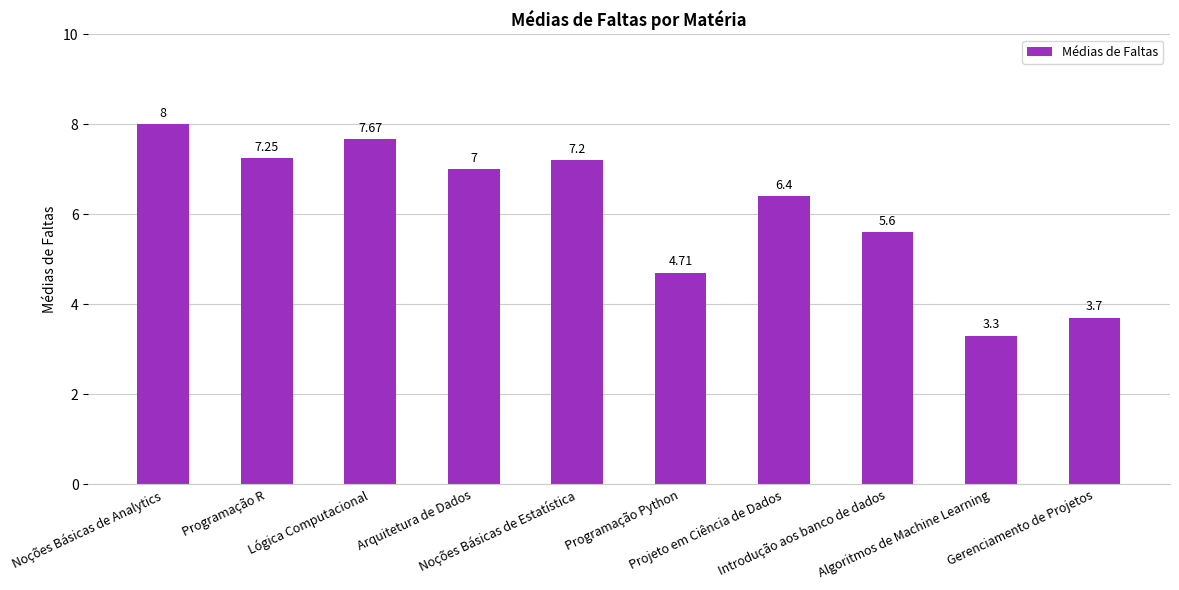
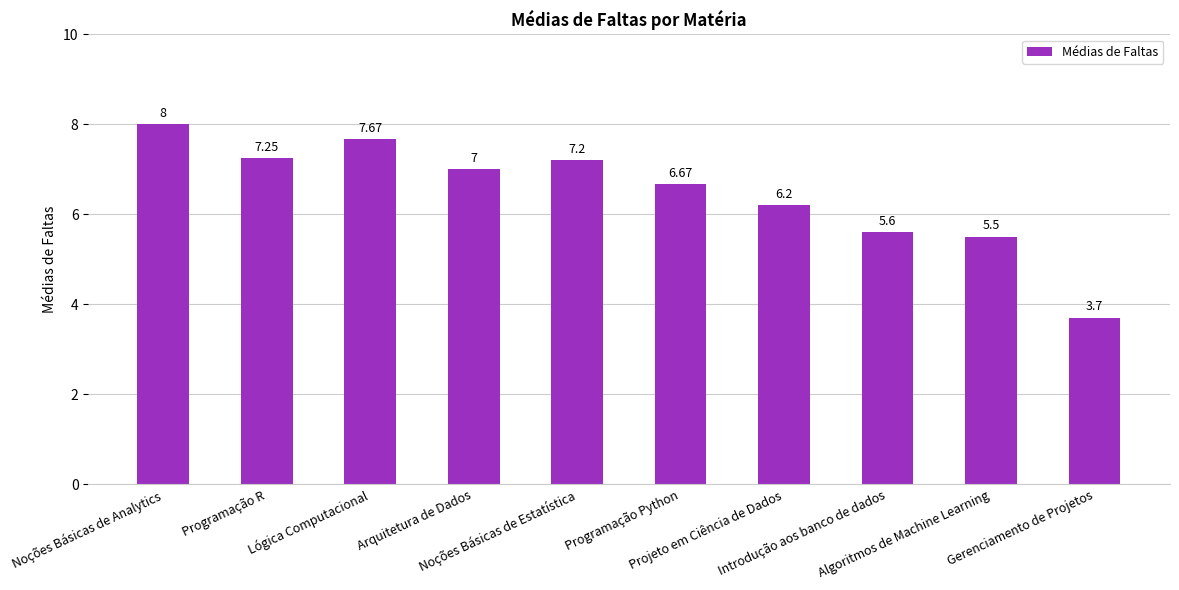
  {
    "Noções Básicas de Analytics": 8,
    "Programação R": 7.25,
    "Lógica Computacional": 7.67,
    "Arquitetura de Dados": 7,
    "Noções Básicas de Estatística": 7.2,
-   "Programação Python": 4.71,
-   "Projeto em Ciência de Dados": 6.4,
+   "Programação Python": 6.67,
+   "Projeto em Ciência de Dados": 6.2,
    "Introdução aos banco de dados": 5.6,
-   "Algoritmos de Machine Learning": 3.3,
+   "Algoritmos de Machine Learning": 5.5,
    "Gerenciamento de Projetos": 3.7
  }
